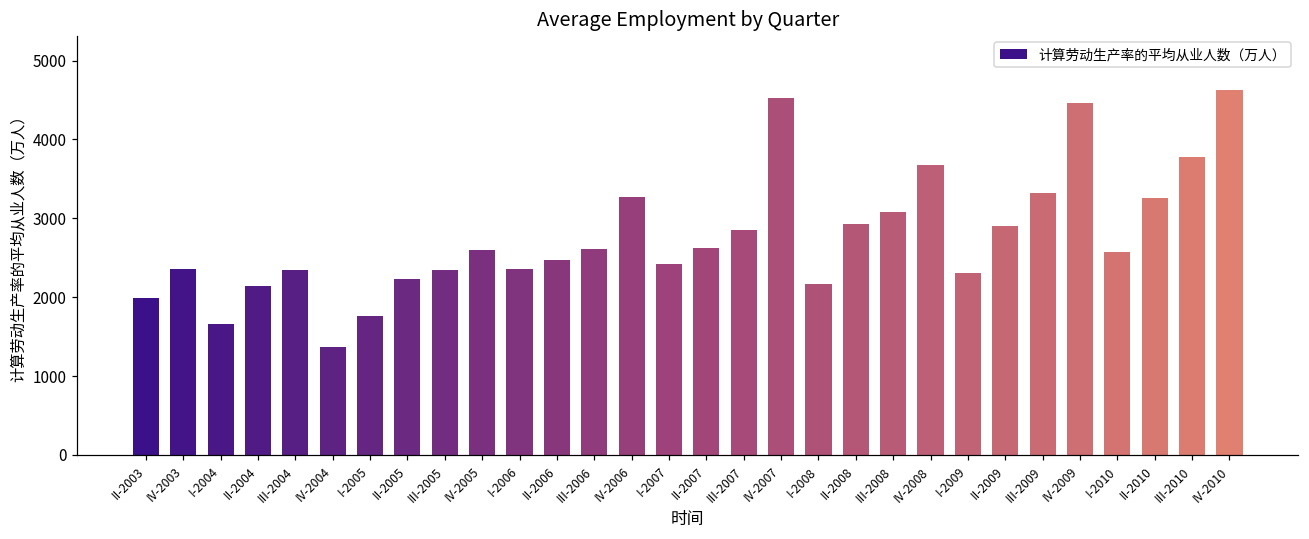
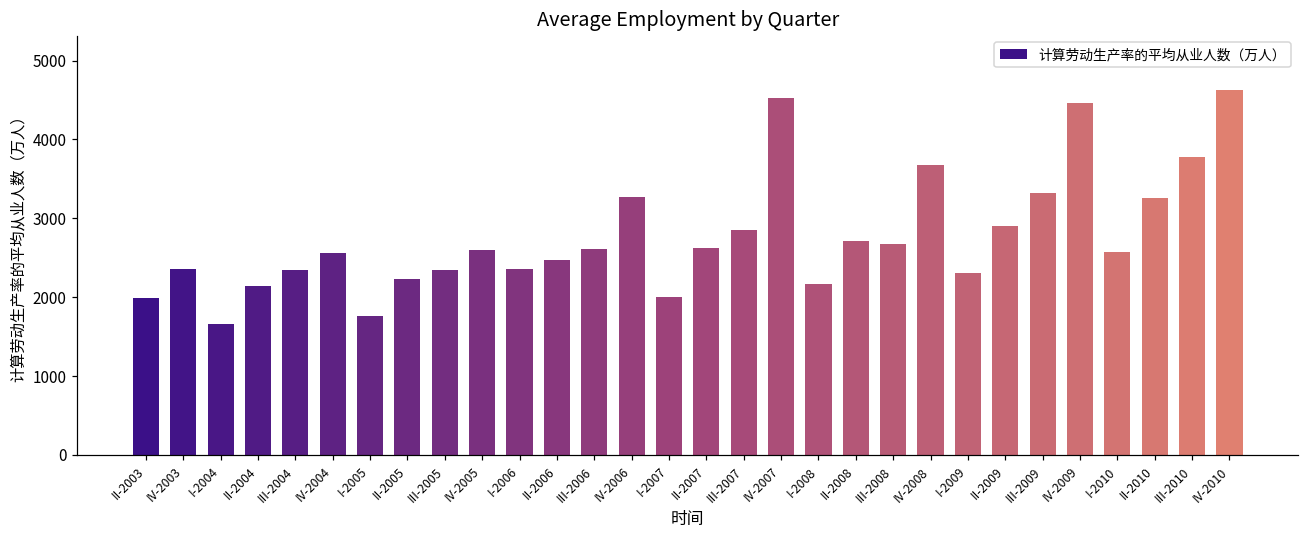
  {
    "II-2003": 2000,
    "IV-2003": 2400,
    "I-2004": 1700,
    "II-2004": 2100,
    "III-2004": 2300,
-   "IV-2004": 1400,
+   "IV-2004": 2600,
    "I-2005": 1800,
    "II-2005": 2200,
    "III-2005": 2400,
    "IV-2005": 2600,
    "I-2006": 2400,
    "II-2006": 2500,
    "III-2006": 2600,
    "IV-2006": 3300,
-   "I-2007": 2400,
+   "I-2007": 2000,
    "II-2007": 2600,
    "III-2007": 2900,
    "IV-2007": 4500,
    "I-2008": 2200,
-   "II-2008": 2900,
-   "III-2008": 3100,
+   "II-2008": 2700,
+   "III-2008": 2700,
    "IV-2008": 3700,
    "I-2009": 2300,
    "II-2009": 2900,
    "III-2009": 3300,
    "IV-2009": 4500,
    "I-2010": 2600,
    "II-2010": 3300,
    "III-2010": 3800,
    "IV-2010": 4600
  }
